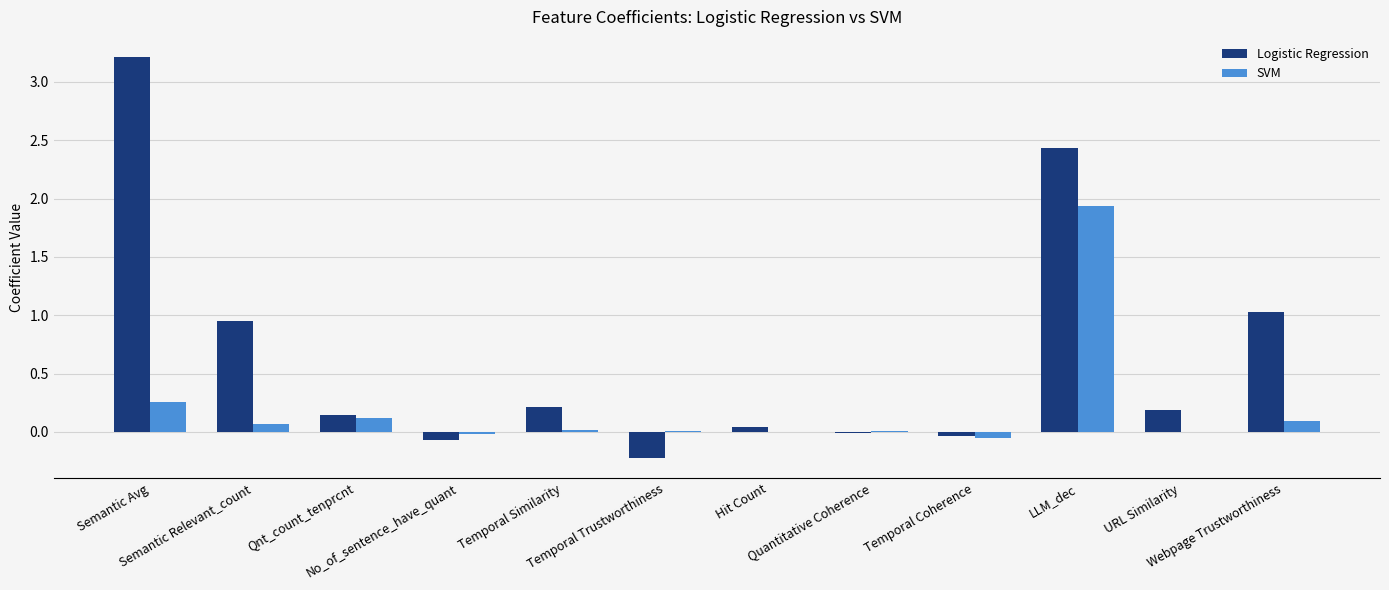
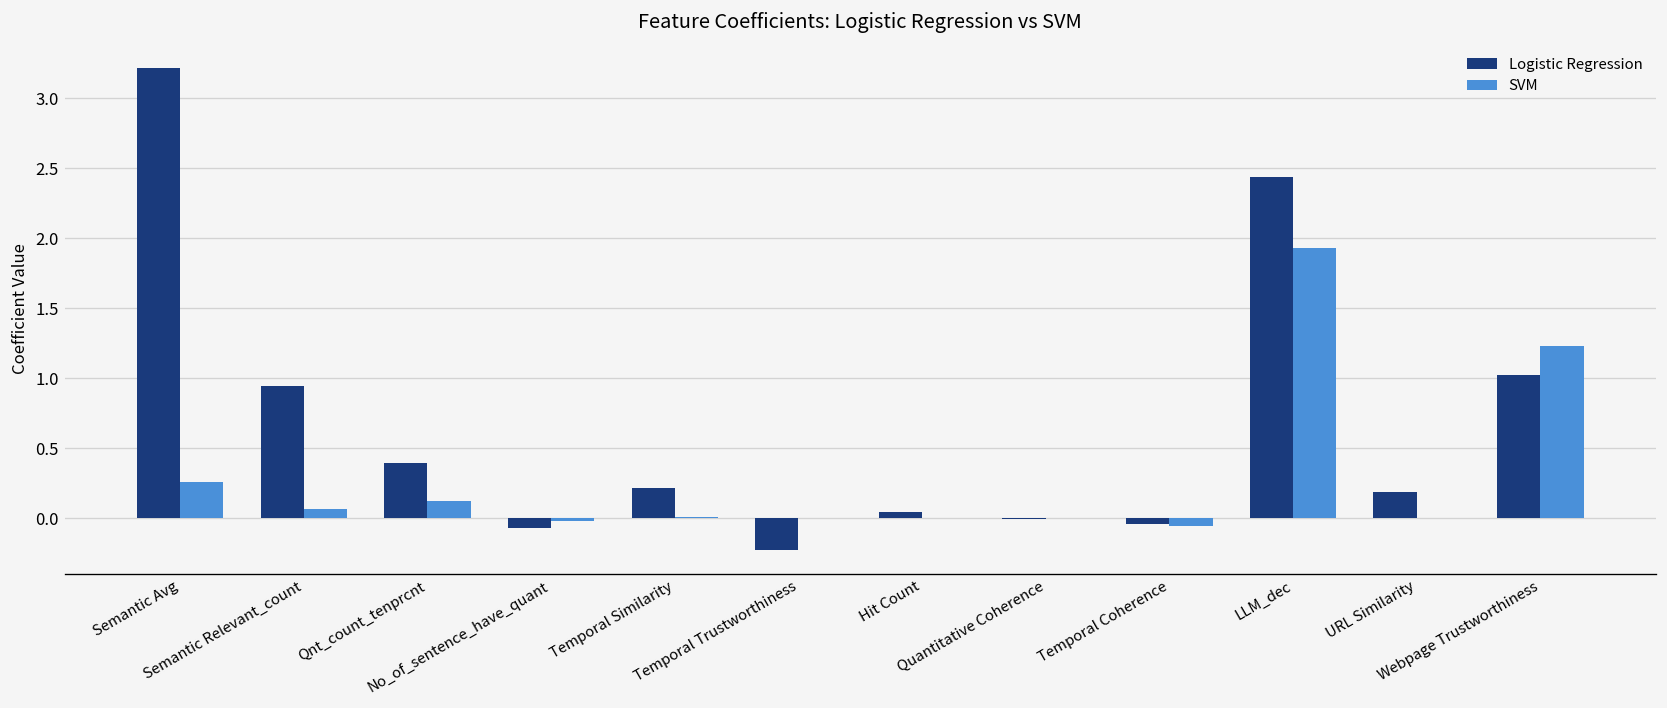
  {
    "Logistic Regression": {
      "Semantic Avg": 3.21,
      "Semantic Relevant_count": 0.95,
-     "Qnt_count_tenprcnt": 0.15,
+     "Qnt_count_tenprcnt": 0.39,
      "No_of_sentence_have_quant": -0.07,
      "Temporal Similarity": 0.21,
      "Temporal Trustworthiness": -0.23,
      "Hit Count": 0.04,
      "Temporal Coherence": -0.04,
      "LLM_dec": 2.44,
      "URL Similarity": 0.19,
      "Webpage Trustworthiness": 1.03
    },
    "SVM": {
      "Semantic Avg": 0.26,
      "Semantic Relevant_count": 0.06,
      "Qnt_count_tenprcnt": 0.12,
      "No_of_sentence_have_quant": -0.02,
      "Temporal Coherence": -0.05,
      "LLM_dec": 1.93,
-     "Webpage Trustworthiness": 0.09
+     "Webpage Trustworthiness": 1.23
    }
  }
